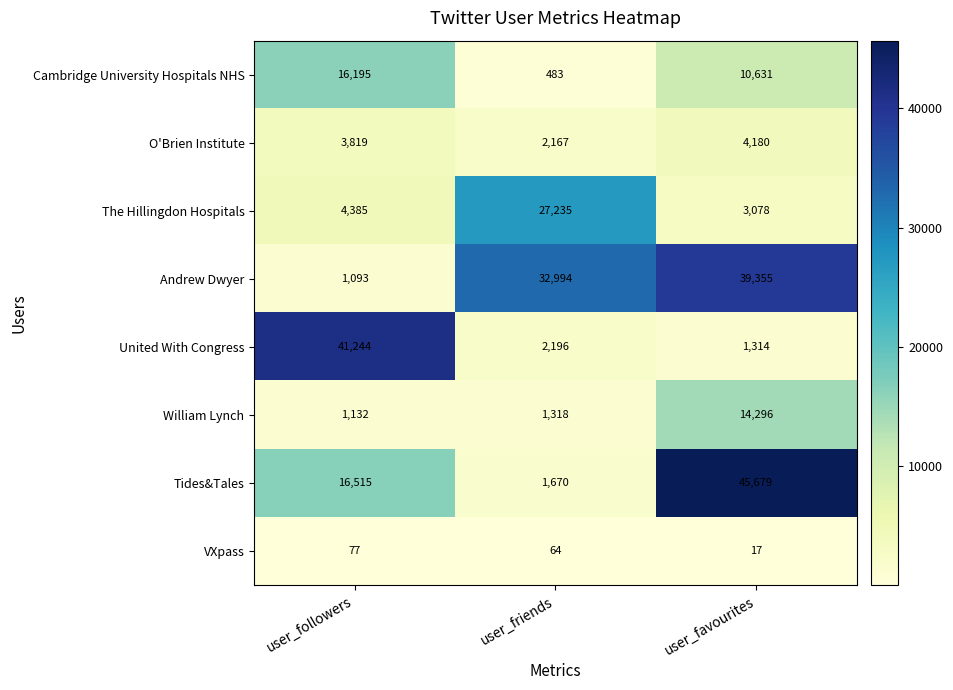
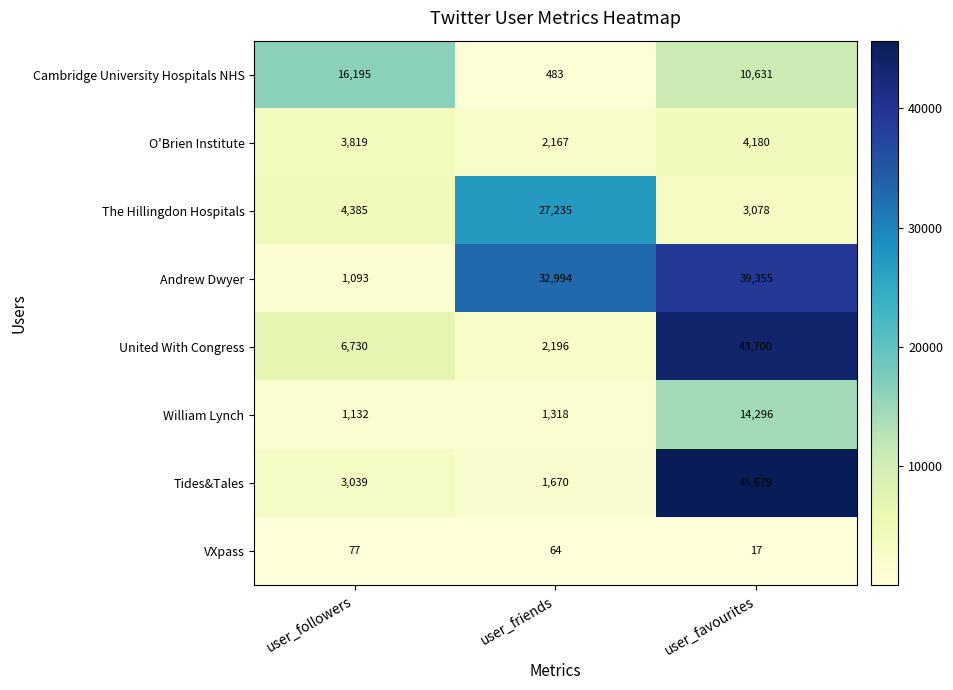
  {
    "Cambridge University Hospitals NHS": {
      "user_followers": "16,195",
      "user_friends": "483",
      "user_favourites": "10,631"
    },
    "O'Brien Institute": {
      "user_followers": "3,819",
      "user_friends": "2,167",
      "user_favourites": "4,180"
    },
    "The Hillingdon Hospitals": {
      "user_followers": "4,385",
      "user_friends": "27,235",
      "user_favourites": "3,078"
    },
    "Andrew Dwyer": {
      "user_followers": "1,093",
      "user_friends": "32,994",
      "user_favourites": "39,355"
    },
    "United With Congress": {
-     "user_followers": "41,244",
+     "user_followers": "6,730",
      "user_friends": "2,196",
-     "user_favourites": "1,314"
+     "user_favourites": "43,700"
    },
    "William Lynch": {
      "user_followers": "1,132",
      "user_friends": "1,318",
      "user_favourites": "14,296"
    },
    "Tides&Tales": {
-     "user_followers": "16,515",
+     "user_followers": "3,039",
      "user_friends": "1,670",
      "user_favourites": "45,679"
    },
    "VXpass": {
      "user_followers": "77",
      "user_friends": "64",
      "user_favourites": "17"
    }
  }
